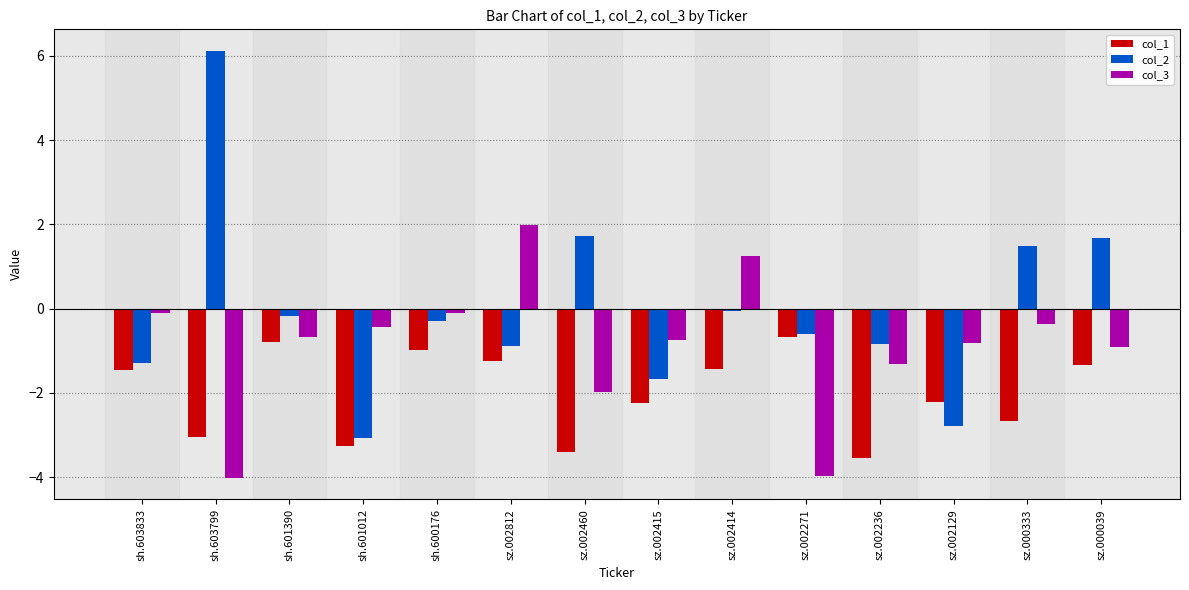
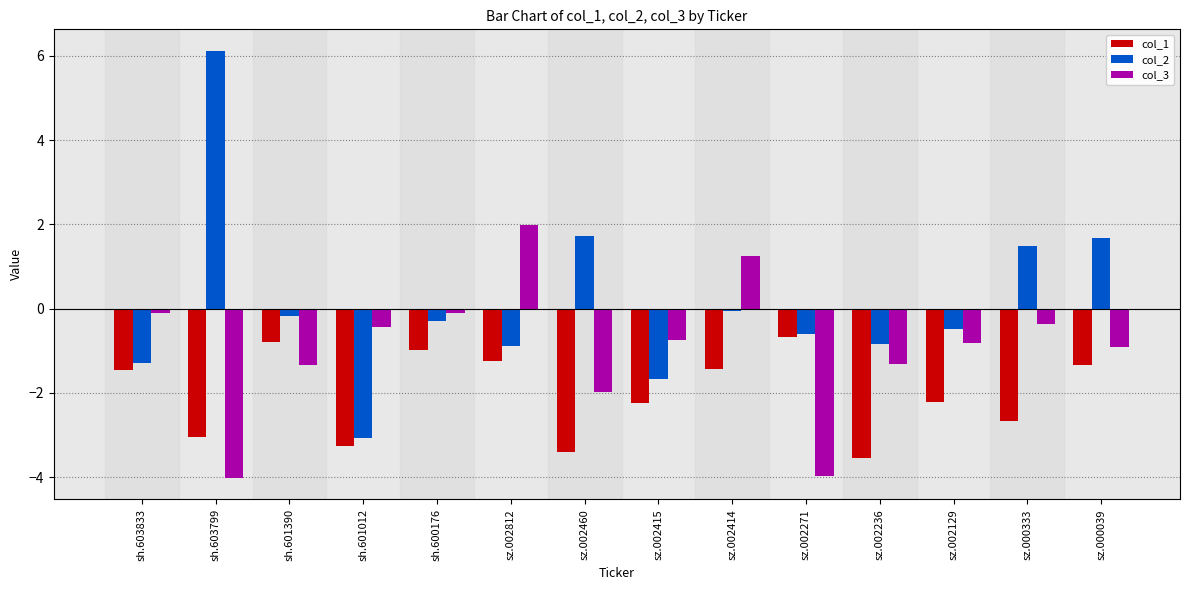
  {
    "col_1": {
      "sh.603833": -1.5,
      "sh.603799": -3.1,
      "sh.601390": -0.8,
      "sh.601012": -3.3,
      "sh.600176": -1.0,
      "sz.002812": -1.3,
      "sz.002460": -3.4,
      "sz.002415": -2.2,
      "sz.002414": -1.4,
      "sz.002271": -0.7,
      "sz.002236": -3.6,
      "sz.002129": -2.2,
      "sz.000333": -2.7,
      "sz.000039": -1.3
    },
    "col_2": {
      "sh.603833": -1.3,
      "sh.603799": 6.1,
      "sh.601390": -0.2,
      "sh.601012": -3.1,
      "sh.600176": -0.3,
      "sz.002812": -0.9,
      "sz.002460": 1.7,
      "sz.002415": -1.7,
      "sz.002414": -0.1,
      "sz.002271": -0.6,
      "sz.002236": -0.8,
-     "sz.002129": -2.8,
+     "sz.002129": -0.5,
      "sz.000333": 1.5,
      "sz.000039": 1.7
    },
    "col_3": {
      "sh.603833": -0.1,
      "sh.603799": -4.0,
-     "sh.601390": -0.7,
+     "sh.601390": -1.3,
      "sh.601012": -0.4,
      "sh.600176": -0.1,
      "sz.002812": 2.0,
      "sz.002460": -2.0,
      "sz.002415": -0.7,
      "sz.002414": 1.3,
      "sz.002271": -4.0,
      "sz.002236": -1.3,
      "sz.002129": -0.8,
      "sz.000333": -0.4,
      "sz.000039": -0.9
    }
  }
